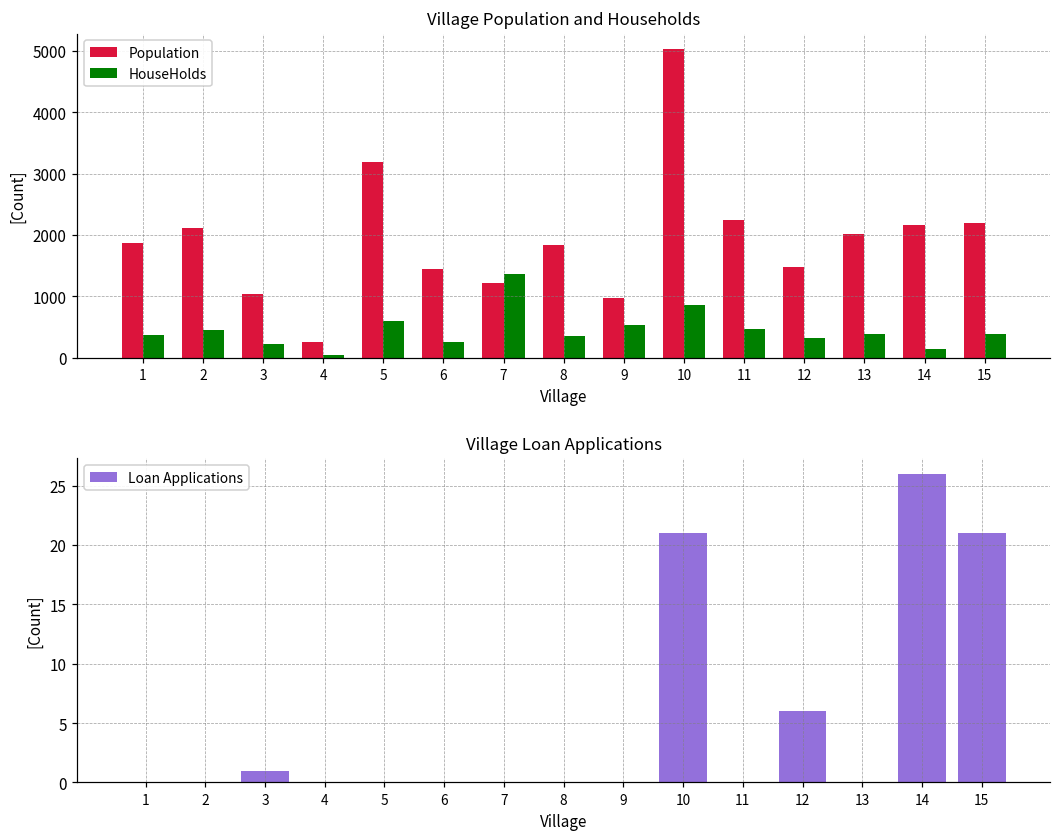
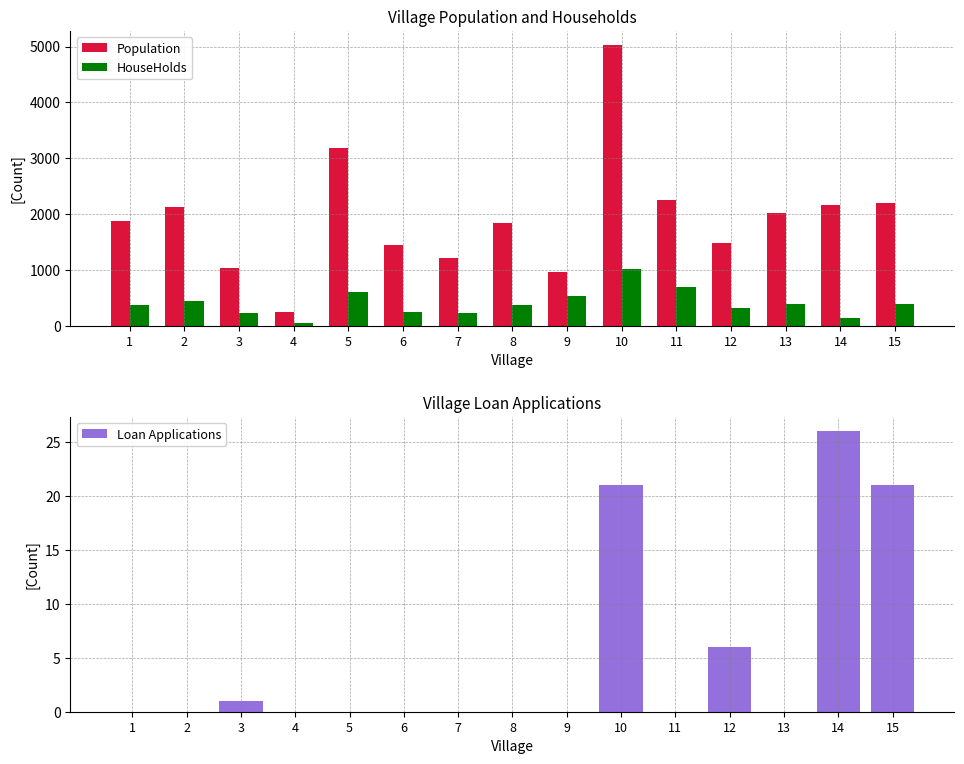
  {
    "Village Population and Households": {
      "Population": {
        "1": 1900,
        "2": 2100,
        "3": 1000,
        "4": 300,
        "5": 3200,
        "6": 1500,
        "7": 1200,
        "8": 1800,
        "9": 1000,
        "10": 5000,
        "11": 2200,
        "12": 1500,
        "13": 2000,
        "14": 2200,
        "15": 2200
      },
      "HouseHolds": {
        "1": 400,
        "2": 400,
        "3": 200,
        "4": 100,
        "5": 600,
        "6": 200,
-       "7": 1400,
+       "7": 200,
        "8": 400,
        "9": 500,
-       "10": 900,
-       "11": 500,
+       "10": 1000,
+       "11": 700,
        "12": 300,
        "13": 400,
        "14": 100,
        "15": 400
      }
    },
    "Village Loan Applications": {
      "1": 0.0,
      "2": 0.0,
      "3": 1.0,
      "4": 0.0,
      "5": 0.0,
      "6": 0.0,
      "7": 0.0,
      "8": 0.0,
      "9": 0.0,
      "10": 21.0,
      "11": 0.0,
      "12": 6.0,
      "13": 0.0,
      "14": 26.0,
      "15": 21.0
    }
  }
